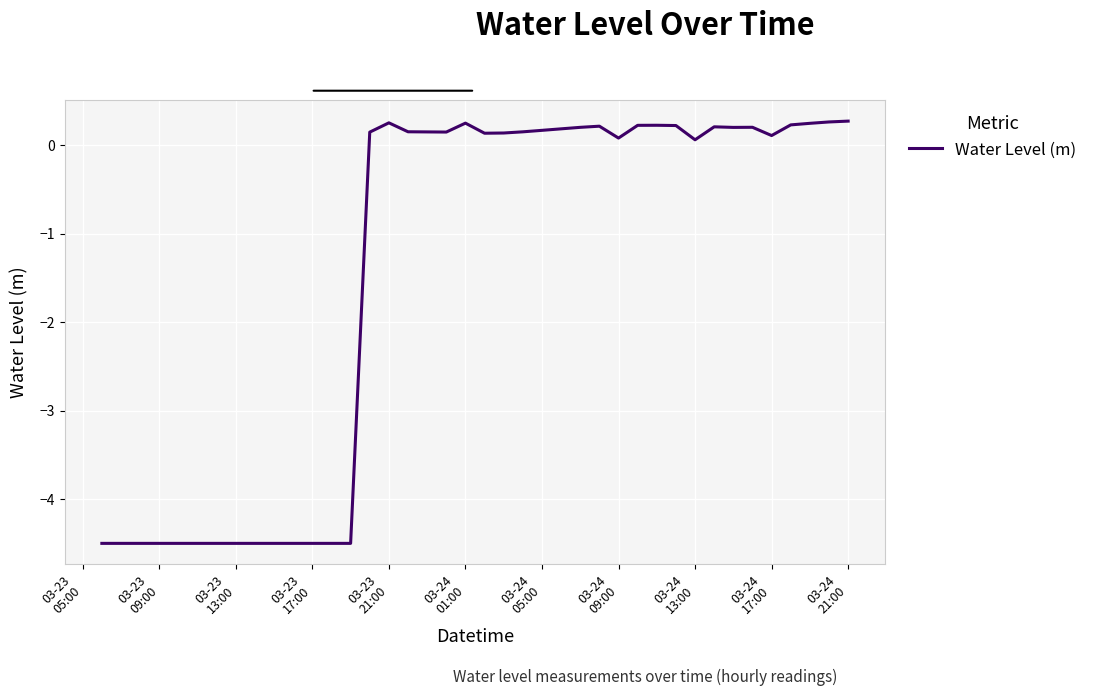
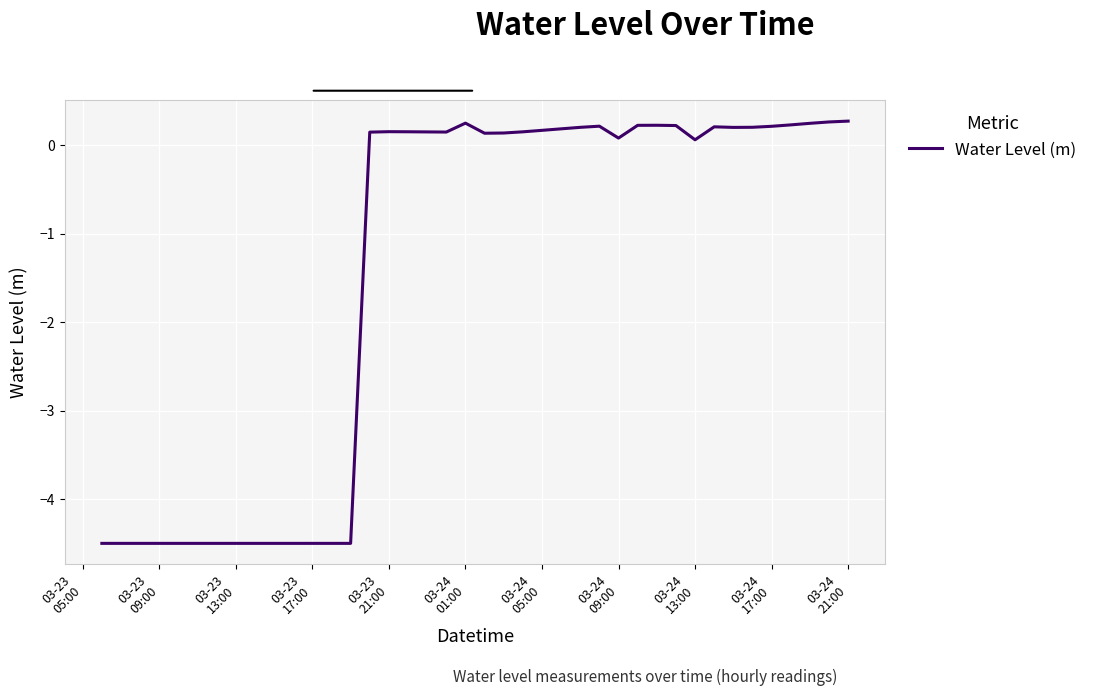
  {
    "03-23 09:00": -4.5,
    "03-23 13:00": -4.5,
    "03-23 17:00": -4.5,
-   "03-23 21:00": 0.3,
+   "03-23 21:00": 0.2,
    "03-24 01:00": 0.3,
    "03-24 05:00": 0.2,
    "03-24 09:00": 0.1,
    "03-24 13:00": 0.1,
-   "03-24 17:00": 0.1,
+   "03-24 17:00": 0.2,
    "03-24 21:00": 0.3
  }
